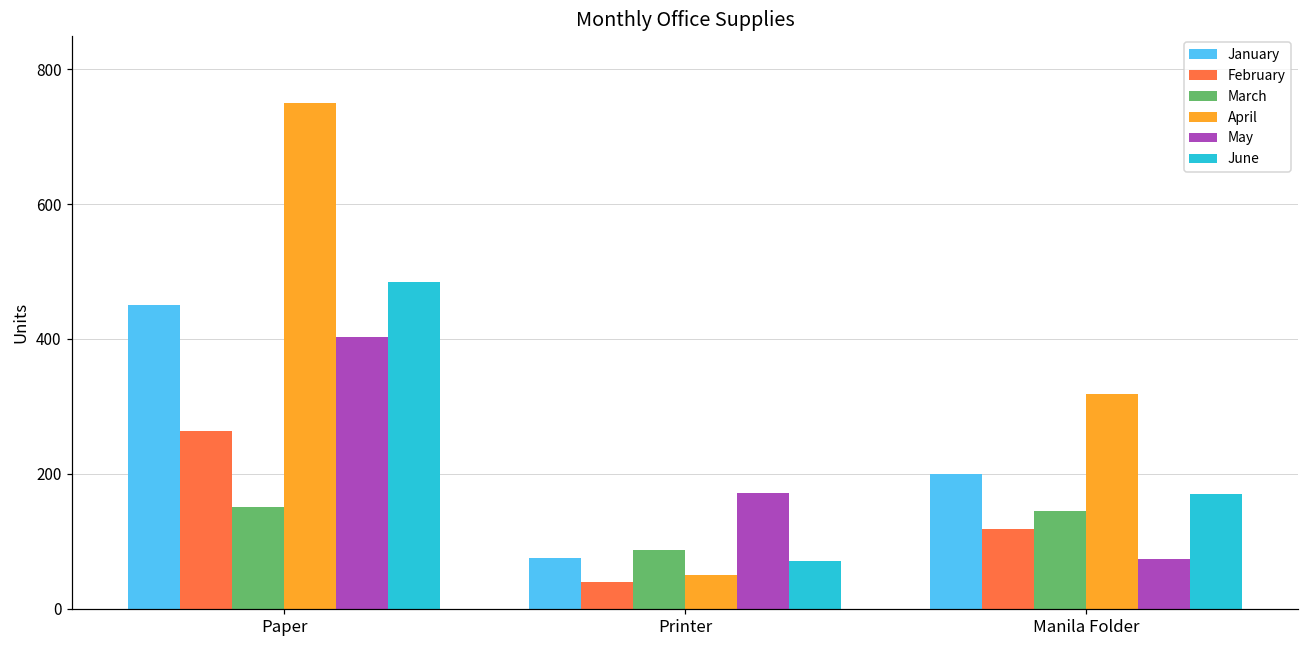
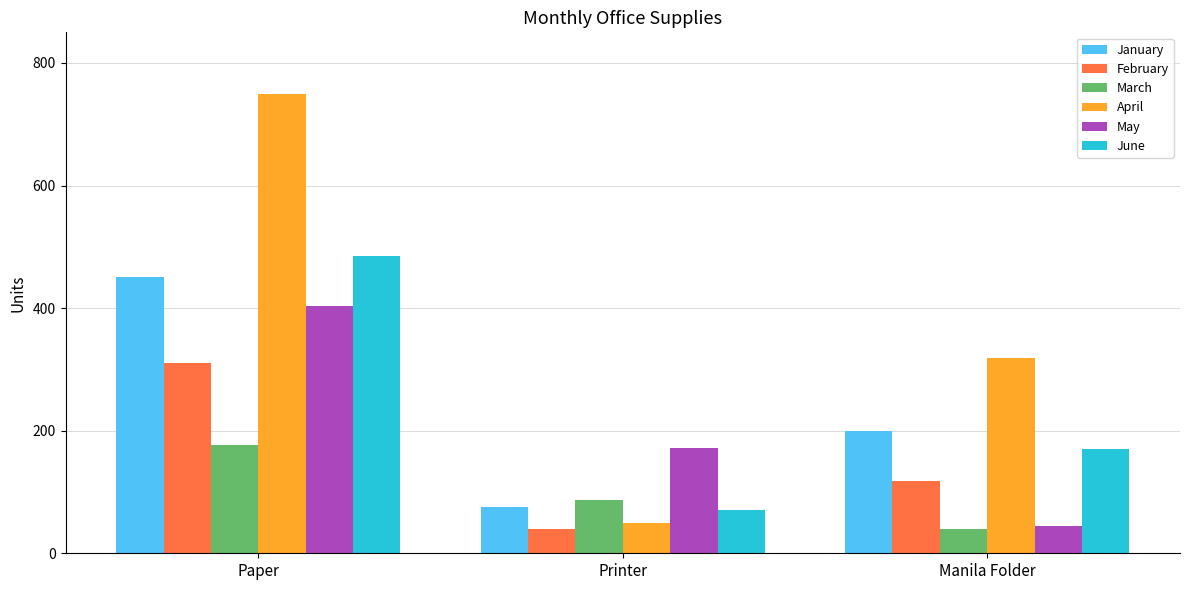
  {
    "February": {
-     "Paper": 260,
+     "Paper": 310,
      "Printer": 40,
      "Manila Folder": 120
    },
    "March": {
-     "Paper": 150,
+     "Paper": 180,
      "Printer": 90,
-     "Manila Folder": 150
+     "Manila Folder": 40
    },
    "April": {
      "Paper": 750,
      "Printer": 50,
      "Manila Folder": 320
    },
    "May": {
      "Paper": 400,
      "Printer": 170,
-     "Manila Folder": 70
+     "Manila Folder": 50
    }
  }
